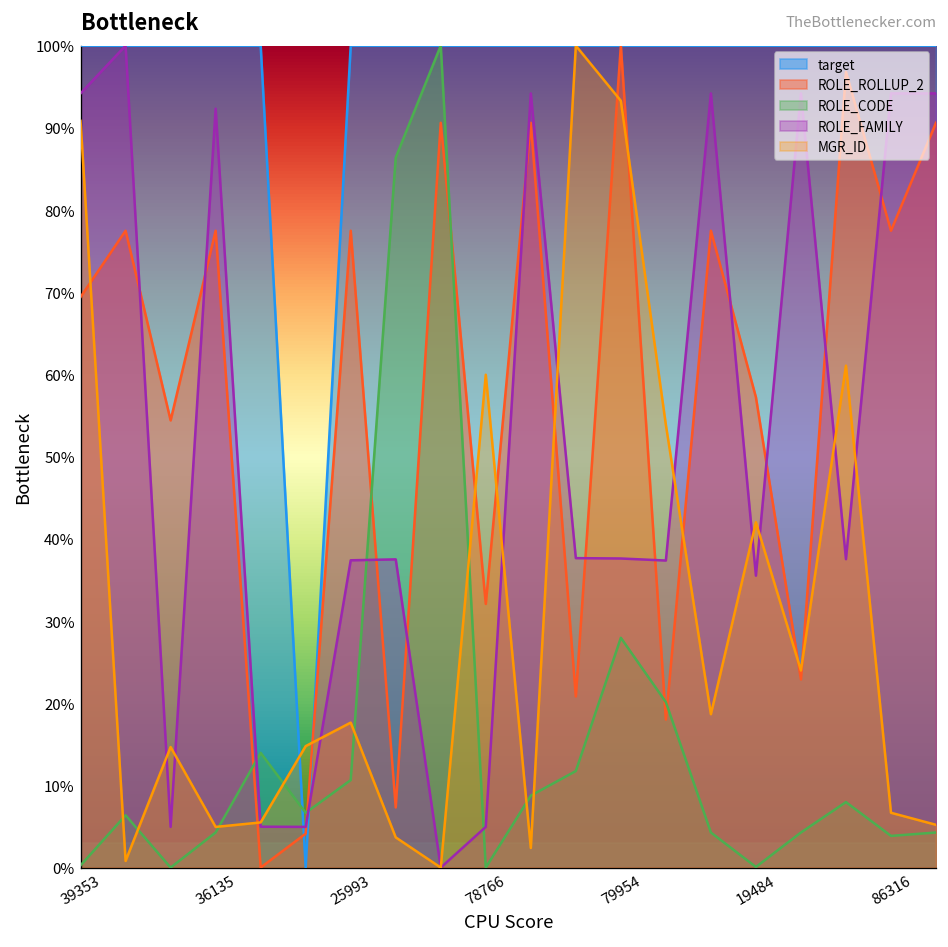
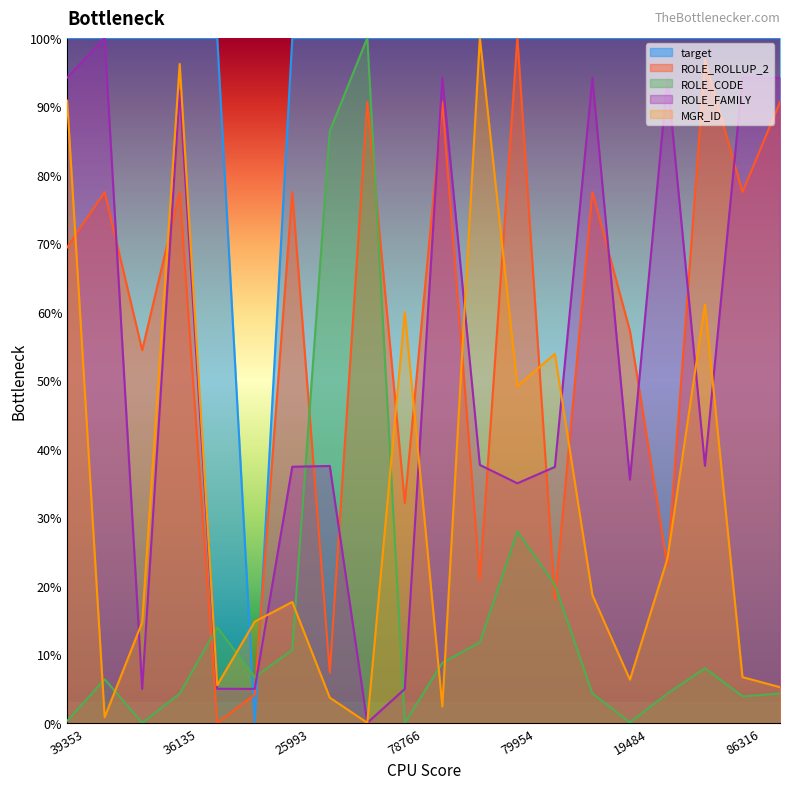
  {
    "target": {
      "39353": "100%",
      "36135": "100%",
      "25993": "100%",
      "78766": "100%",
      "19484": "100%",
      "86316": "100%"
    },
    "ROLE_ROLLUP_2": {
      "39353": "69%",
      "36135": "77%",
      "25993": "77%",
      "78766": "32%",
      "19484": "57%",
      "86316": "77%"
    },
    "ROLE_CODE": {
      "36135": "4%",
      "25993": "11%",
      "79954": "28%",
      "86316": "4%"
    },
    "ROLE_FAMILY": {
      "39353": "94%",
      "36135": "92%",
      "25993": "37%",
      "78766": "5%",
-     "79954": "38%",
+     "79954": "35%",
      "19484": "36%"
    },
    "MGR_ID": {
      "39353": "91%",
-     "36135": "5%",
+     "36135": "96%",
      "25993": "18%",
      "78766": "60%",
-     "79954": "93%",
-     "19484": "42%",
+     "79954": "49%",
+     "19484": "6%",
      "86316": "7%"
    }
  }
